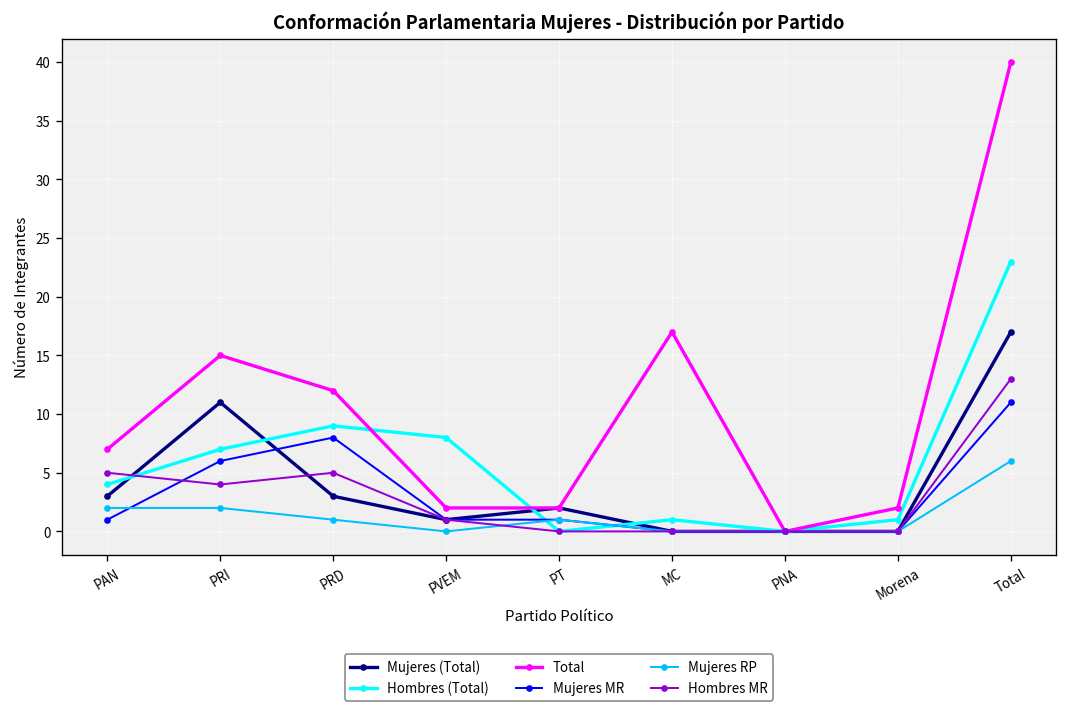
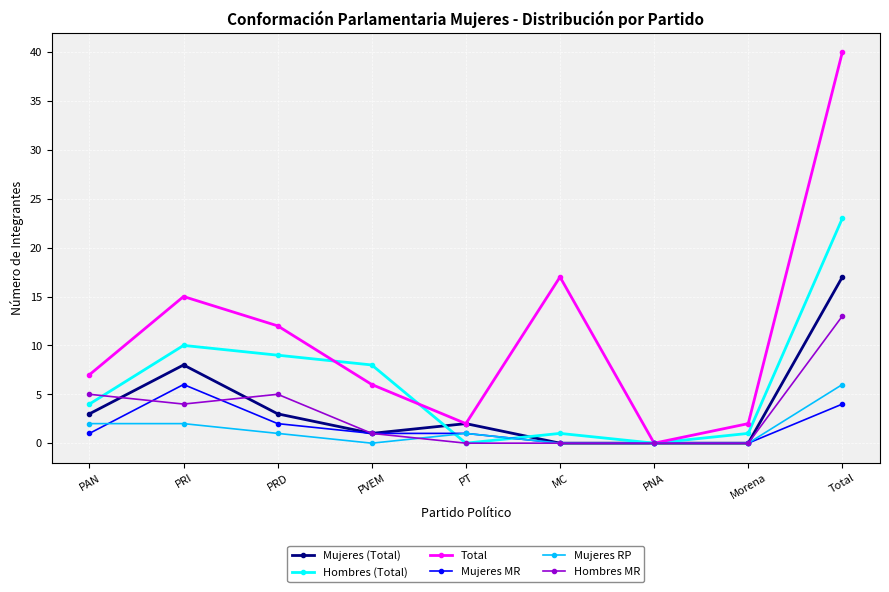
  {
    "Mujeres (Total)": {
      "PAN": 3,
-     "PRI": 11,
+     "PRI": 8,
      "PRD": 3,
      "Total": 17
    },
    "Hombres (Total)": {
      "PAN": 4,
-     "PRI": 7,
+     "PRI": 10,
      "PRD": 9,
      "PVEM": 8,
      "MC": 1,
      "Morena": 1,
      "Total": 23
    },
    "Total": {
      "PAN": 7,
      "PRI": 15,
      "PRD": 12,
-     "PVEM": 2,
+     "PVEM": 6,
      "MC": 17,
      "Morena": 2,
      "Total": 40
    },
    "Mujeres MR": {
      "PAN": 1,
      "PRI": 6,
-     "PRD": 8,
-     "Total": 11
+     "PRD": 2,
+     "Total": 4
    },
    "Mujeres RP": {
      "PAN": 2,
      "PRI": 2,
      "PRD": 1,
      "PVEM": 0,
      "Total": 6
    },
    "Hombres MR": {
      "PAN": 5,
      "PRI": 4,
      "PRD": 5,
      "Total": 13
    }
  }
